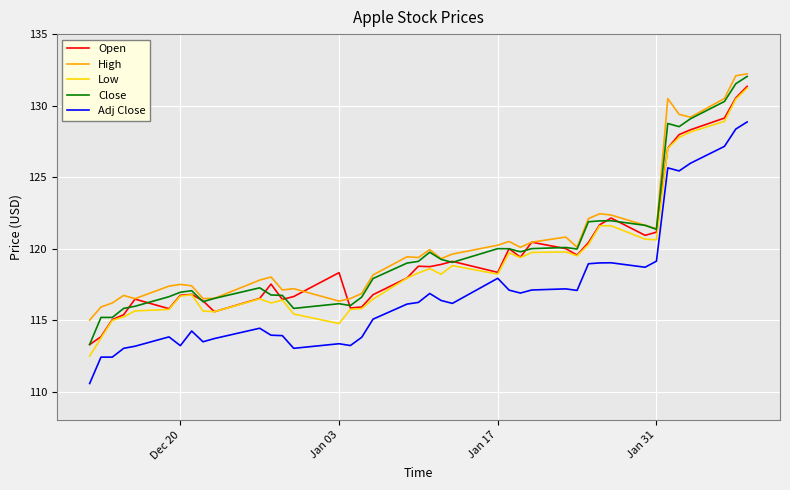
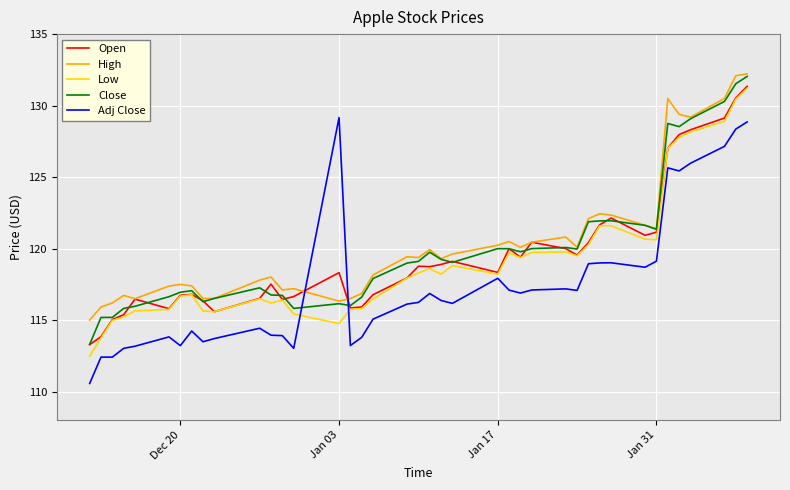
  {
    "Open": {
      "Jan 03": 118.3,
      "Jan 31": 121.2
    },
    "Close": {
      "Dec 20": 116.9,
      "Jan 03": 116.2,
      "Jan 17": 120.0
    },
    "Adj Close": {
      "Dec 20": 113.2,
-     "Jan 03": 113.4,
+     "Jan 03": 129.2,
      "Jan 17": 117.9,
      "Jan 31": 119.1
    }
  }
